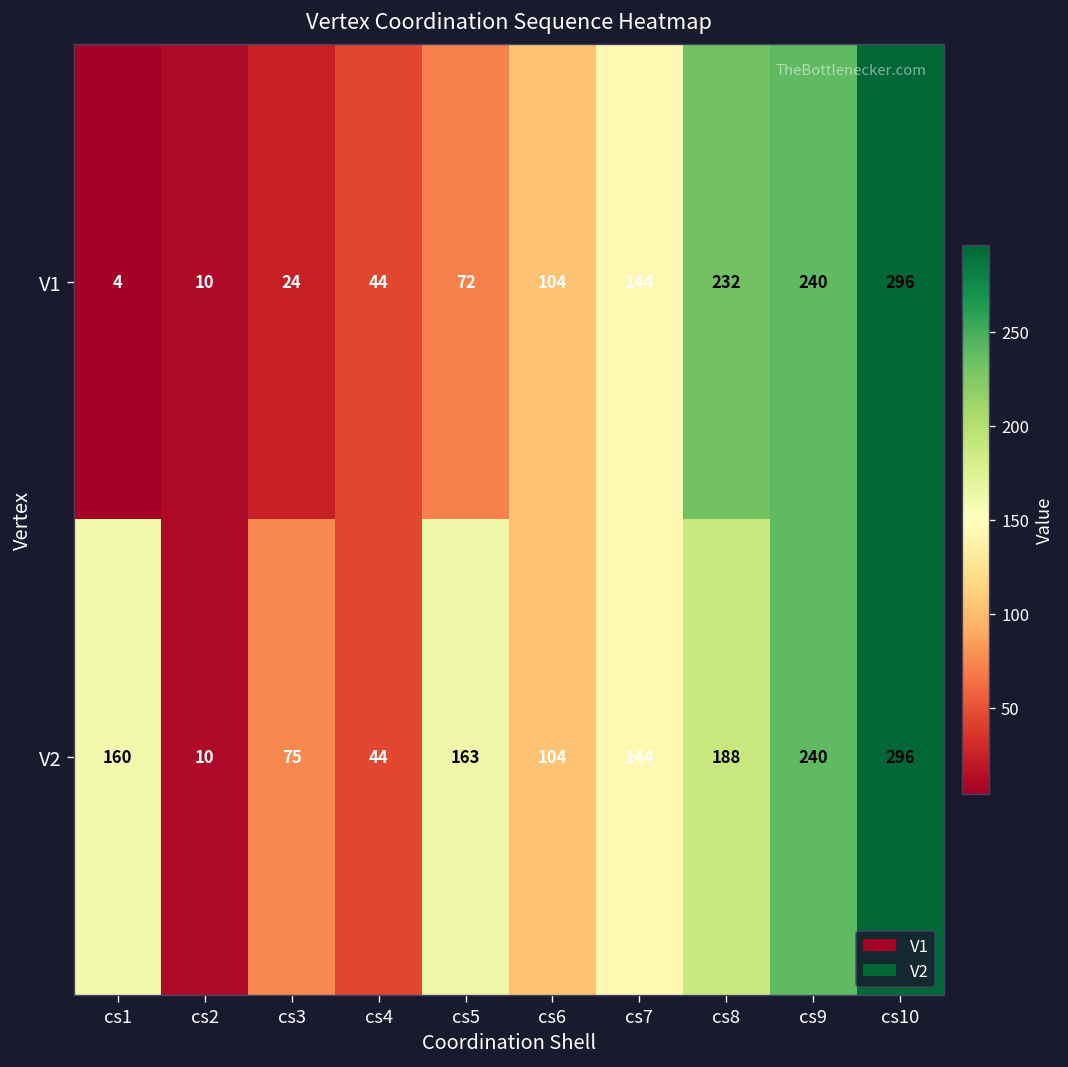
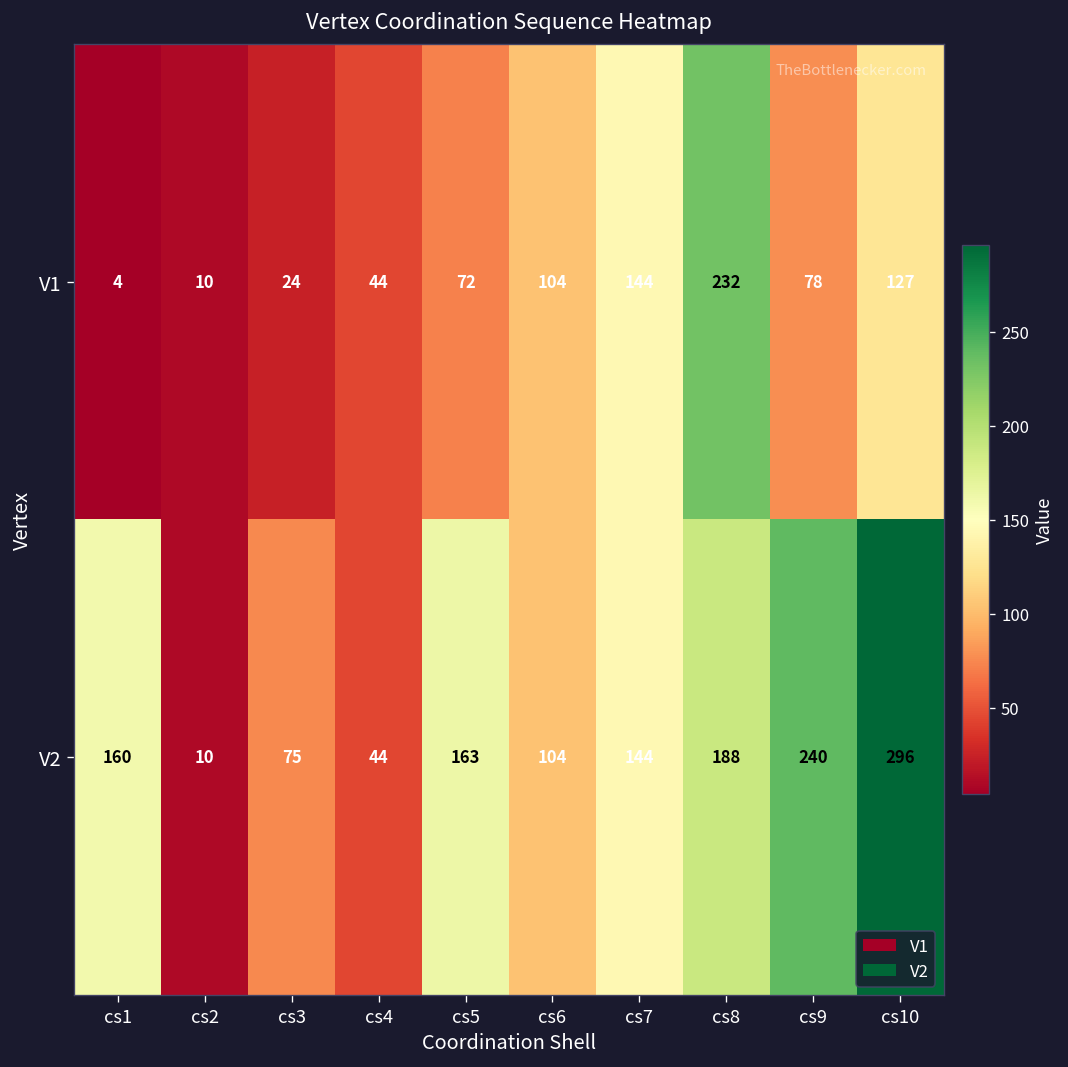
  {
    "V1": {
      "cs1": 4,
      "cs2": 10,
      "cs3": 24,
      "cs4": 44,
      "cs5": 72,
      "cs6": 104,
      "cs7": 144,
      "cs8": 232,
-     "cs9": 240,
-     "cs10": 296
+     "cs9": 78,
+     "cs10": 127
    },
    "V2": {
      "cs1": 160,
      "cs2": 10,
      "cs3": 75,
      "cs4": 44,
      "cs5": 163,
      "cs6": 104,
      "cs7": 144,
      "cs8": 188,
      "cs9": 240,
      "cs10": 296
    }
  }
